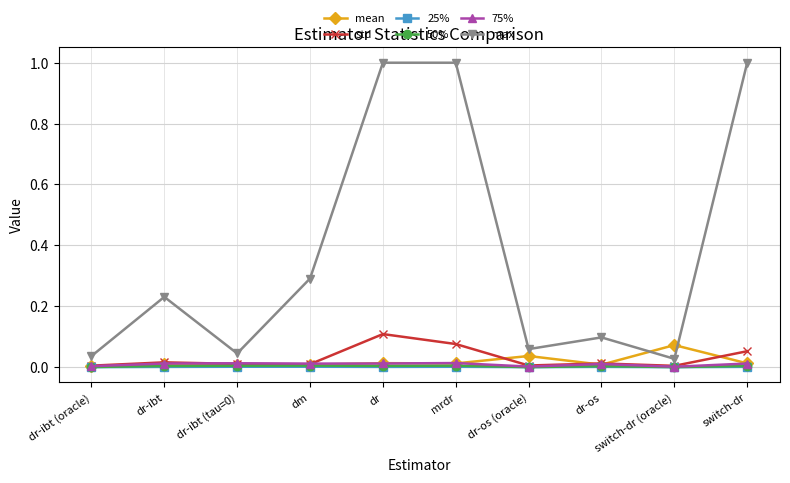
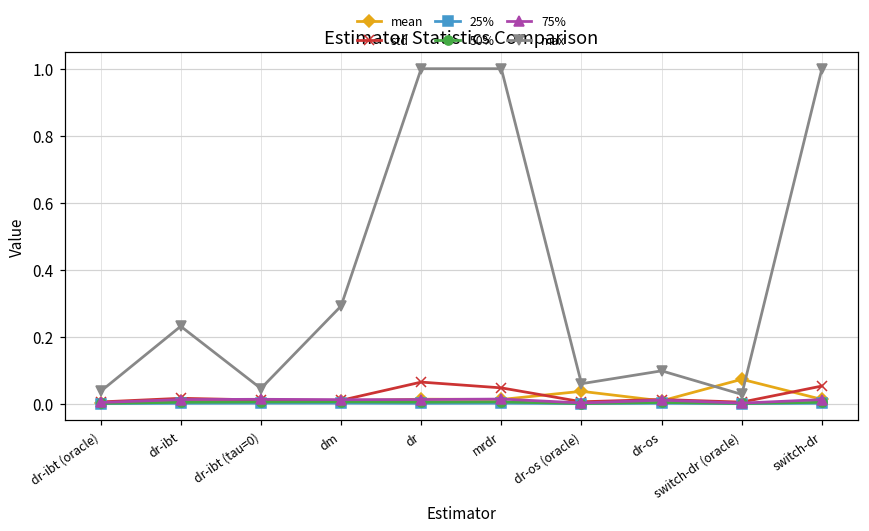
  {
    "mean": {
      "dr-os (oracle)": 0.04,
      "switch-dr (oracle)": 0.07
    },
    "std": {
-     "dr": 0.11,
-     "mrdr": 0.08,
+     "dr": 0.06,
+     "mrdr": 0.05,
      "switch-dr": 0.05
    },
    "max": {
      "dr-ibt (oracle)": 0.04,
      "dr-ibt": 0.23,
      "dr-ibt (tau=0)": 0.04,
      "dm": 0.29,
      "dr": 1.00,
      "mrdr": 1.00,
      "dr-os (oracle)": 0.06,
      "dr-os": 0.10,
      "switch-dr (oracle)": 0.03,
      "switch-dr": 1.00
    }
  }
